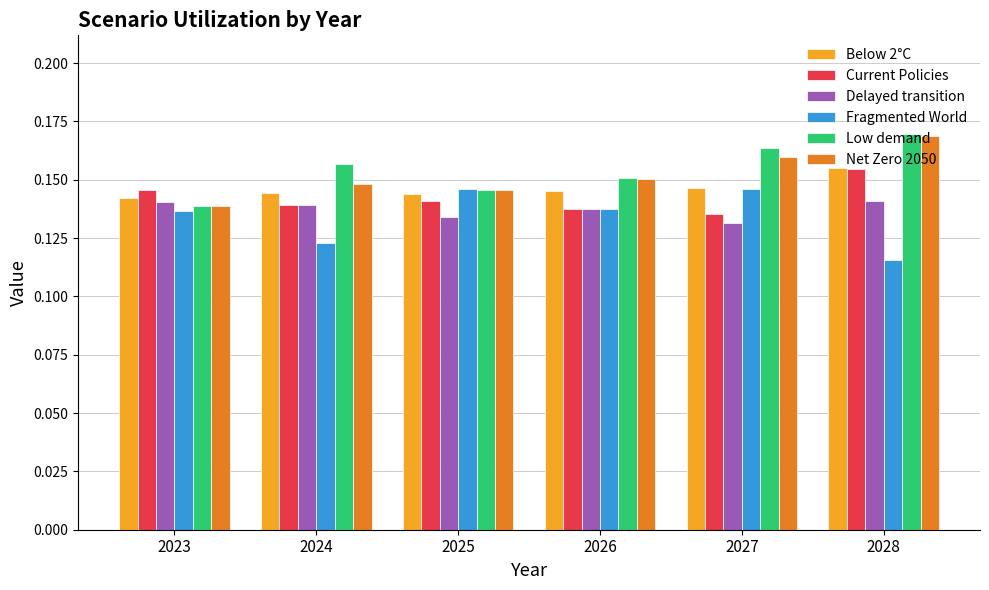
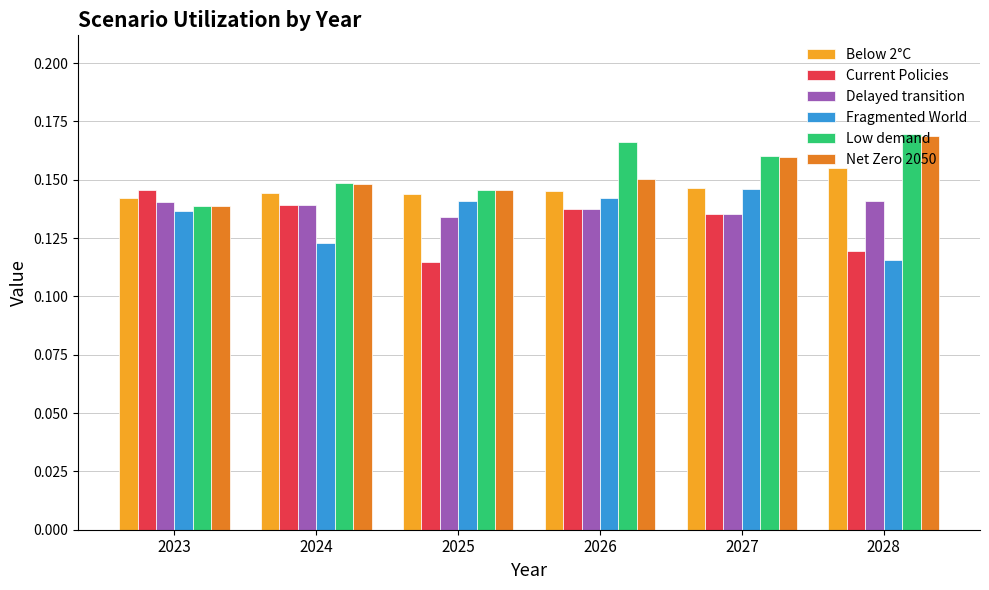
  {
    "Current Policies": {
      "2023": 0.146,
      "2024": 0.139,
-     "2025": 0.141,
+     "2025": 0.115,
      "2026": 0.137,
      "2027": 0.135,
-     "2028": 0.155
+     "2028": 0.120
    },
    "Delayed transition": {
      "2023": 0.140,
      "2024": 0.139,
      "2025": 0.134,
      "2026": 0.137,
-     "2027": 0.131,
+     "2027": 0.135,
      "2028": 0.141
    },
    "Fragmented World": {
      "2023": 0.137,
      "2024": 0.123,
-     "2025": 0.146,
-     "2026": 0.137,
+     "2025": 0.141,
+     "2026": 0.142,
      "2027": 0.146,
      "2028": 0.115
    },
    "Low demand": {
      "2023": 0.139,
-     "2024": 0.157,
+     "2024": 0.149,
      "2025": 0.146,
-     "2026": 0.151,
-     "2027": 0.164,
+     "2026": 0.166,
+     "2027": 0.160,
      "2028": 0.170
    }
  }
